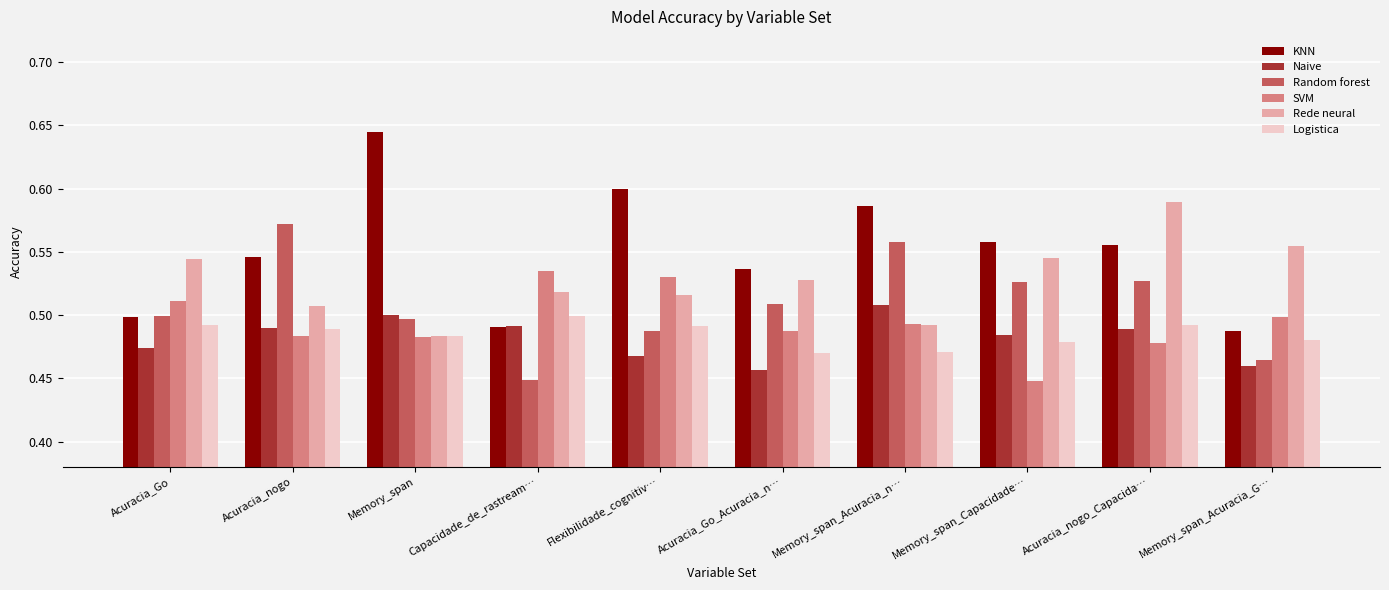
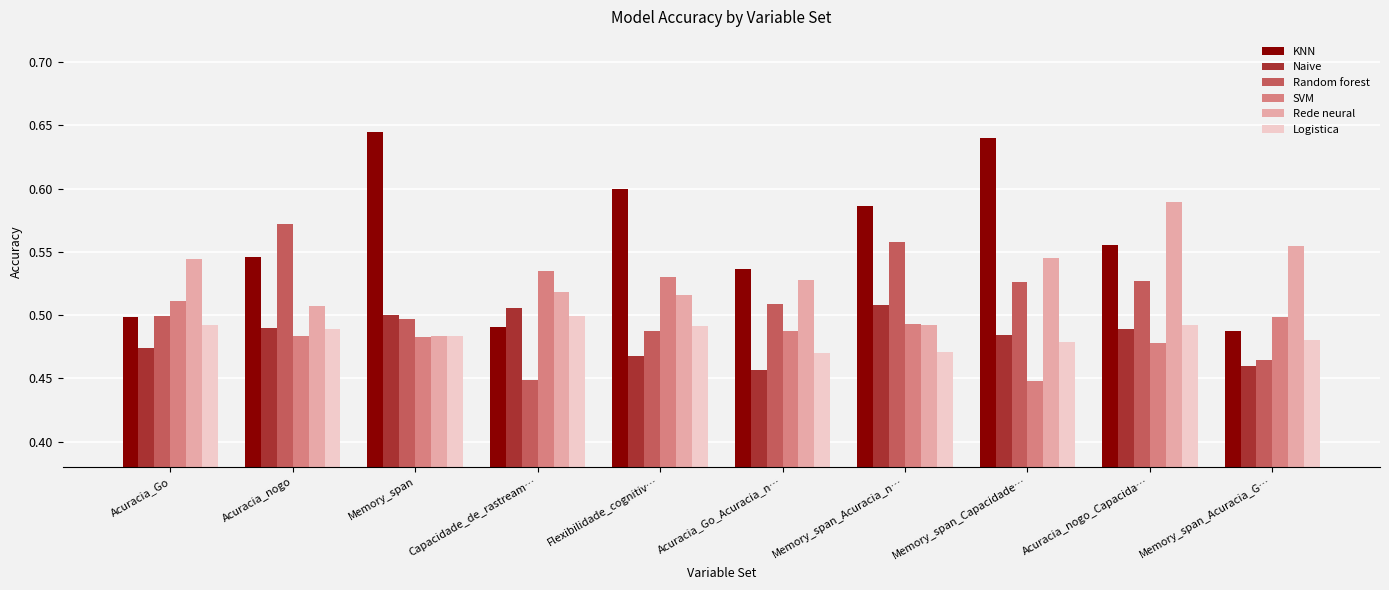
  {
    "KNN": {
      "Acuracia_Go": 0.498,
      "Acuracia_nogo": 0.546,
      "Memory_span": 0.645,
      "Capacidade_de_rastream…": 0.490,
      "Flexibilidade_cognitiv…": 0.600,
      "Acuracia_Go_Acuracia_n…": 0.537,
      "Memory_span_Acuracia_n…": 0.586,
-     "Memory_span_Capacidade…": 0.558,
+     "Memory_span_Capacidade…": 0.640,
      "Acuracia_nogo_Capacida…": 0.555,
      "Memory_span_Acuracia_G…": 0.487
    },
    "Naive": {
      "Acuracia_Go": 0.474,
      "Acuracia_nogo": 0.490,
      "Memory_span": 0.500,
-     "Capacidade_de_rastream…": 0.492,
+     "Capacidade_de_rastream…": 0.506,
      "Flexibilidade_cognitiv…": 0.468,
      "Acuracia_Go_Acuracia_n…": 0.457,
      "Memory_span_Acuracia_n…": 0.508,
      "Memory_span_Capacidade…": 0.484,
      "Acuracia_nogo_Capacida…": 0.489,
      "Memory_span_Acuracia_G…": 0.460
    }
  }
